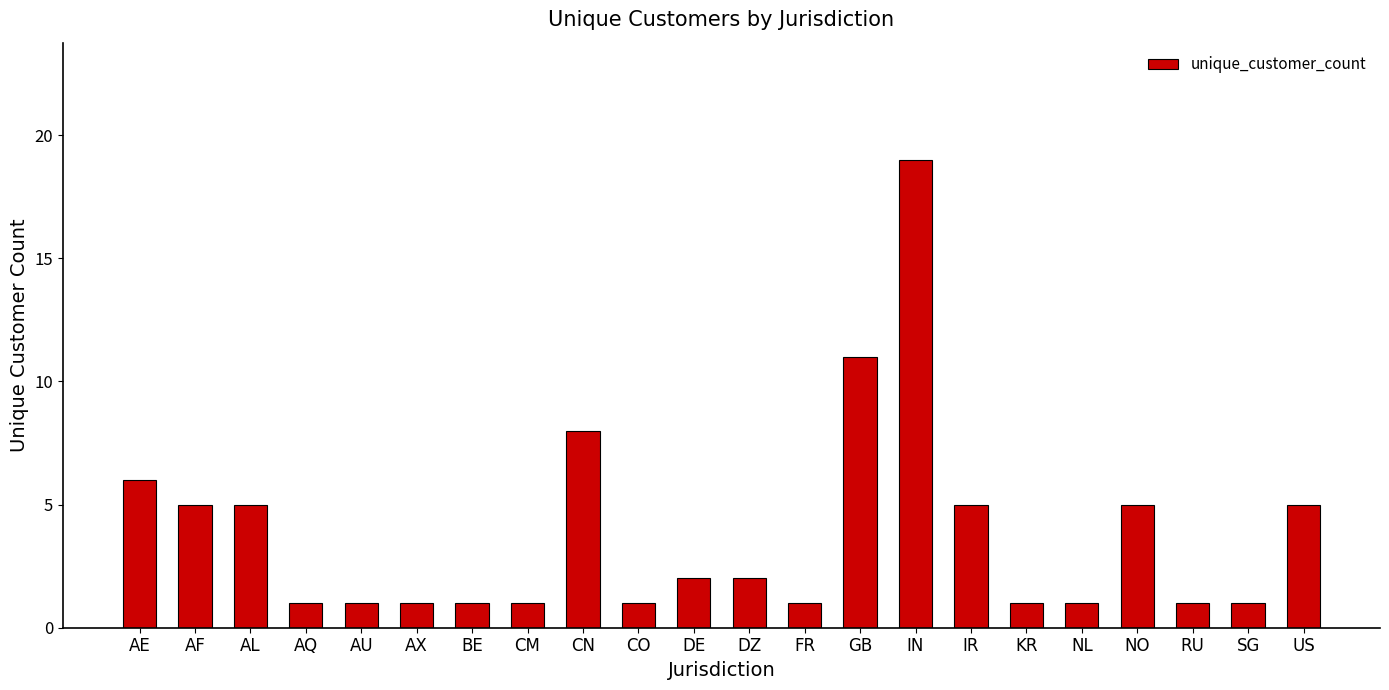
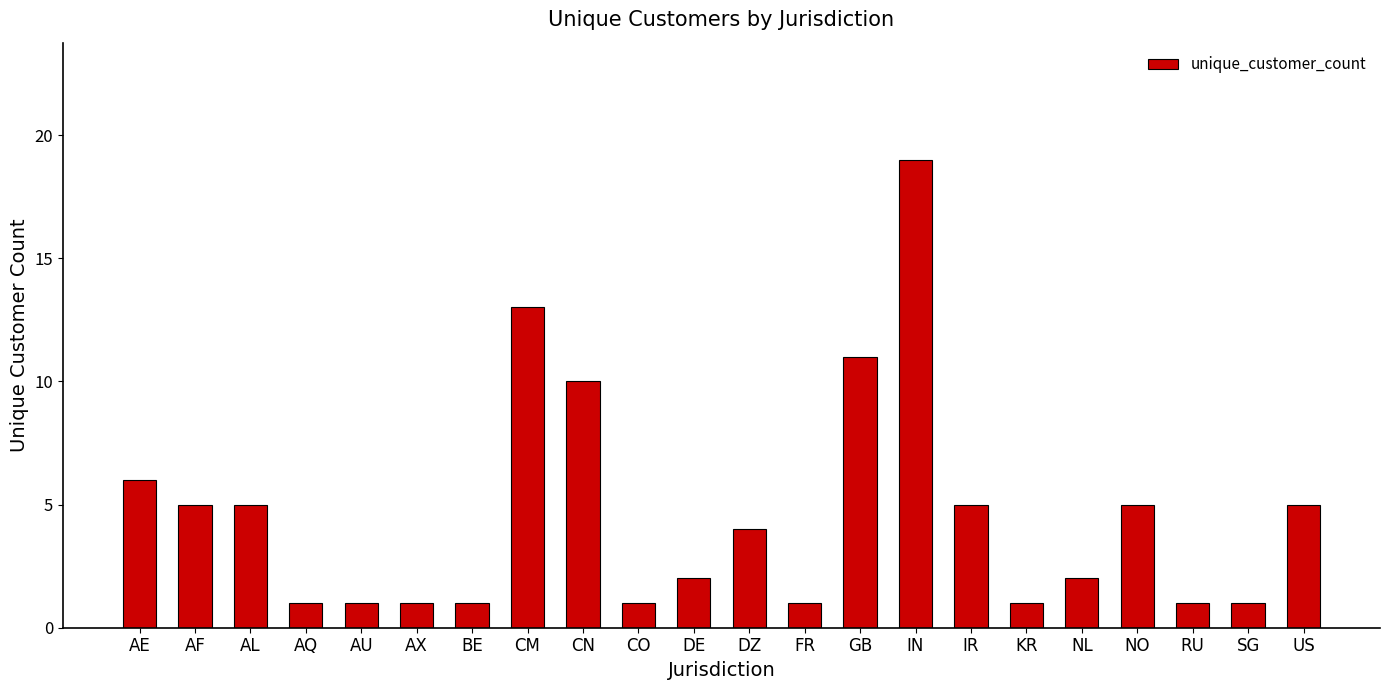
  {
    "AE": 6,
    "AF": 5,
    "AL": 5,
    "AQ": 1,
    "AU": 1,
    "AX": 1,
    "BE": 1,
-   "CM": 1,
-   "CN": 8,
+   "CM": 13,
+   "CN": 10,
    "CO": 1,
    "DE": 2,
-   "DZ": 2,
+   "DZ": 4,
    "FR": 1,
    "GB": 11,
    "IN": 19,
    "IR": 5,
    "KR": 1,
-   "NL": 1,
+   "NL": 2,
    "NO": 5,
    "RU": 1,
    "SG": 1,
    "US": 5
  }
